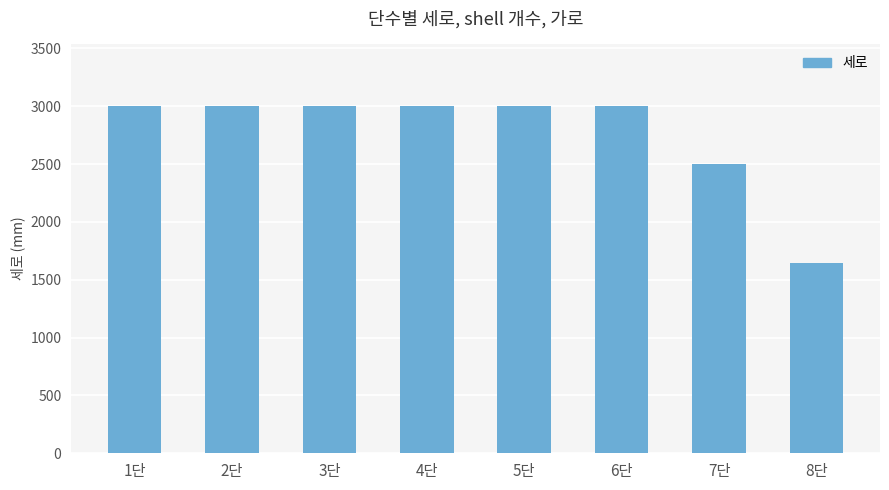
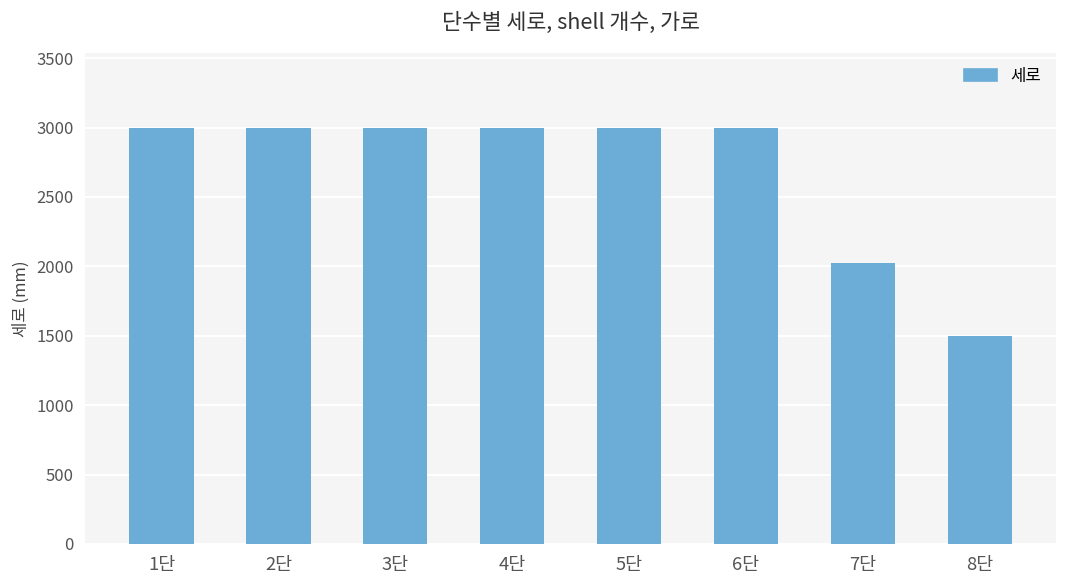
  {
    "1단": 3000,
    "2단": 3000,
    "3단": 3000,
    "4단": 3000,
    "5단": 3000,
    "6단": 3000,
-   "7단": 2500,
-   "8단": 1640
+   "7단": 2020,
+   "8단": 1500
  }
